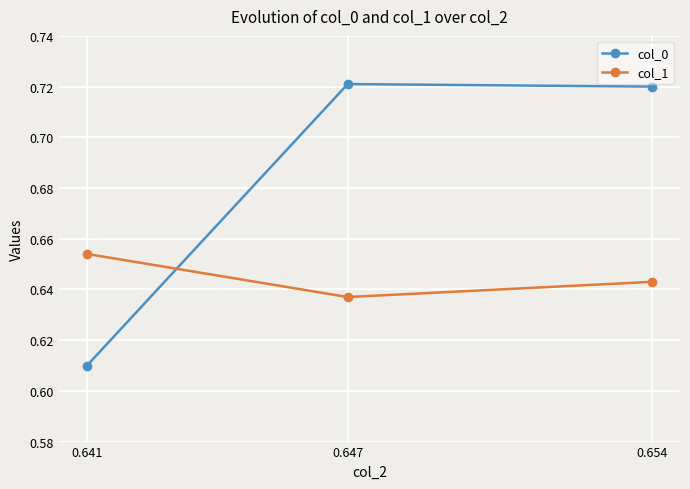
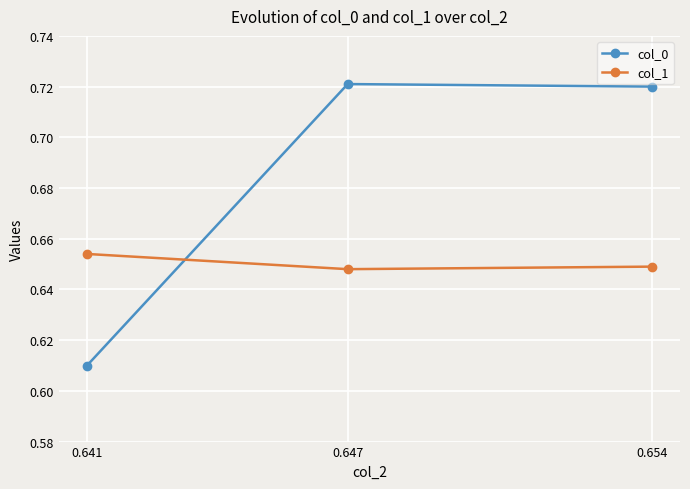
  {
    "col_0": {
      "0.641": 0.610,
      "0.647": 0.721,
      "0.654": 0.720
    },
    "col_1": {
      "0.641": 0.654,
-     "0.647": 0.637,
-     "0.654": 0.643
+     "0.647": 0.648,
+     "0.654": 0.649
    }
  }
